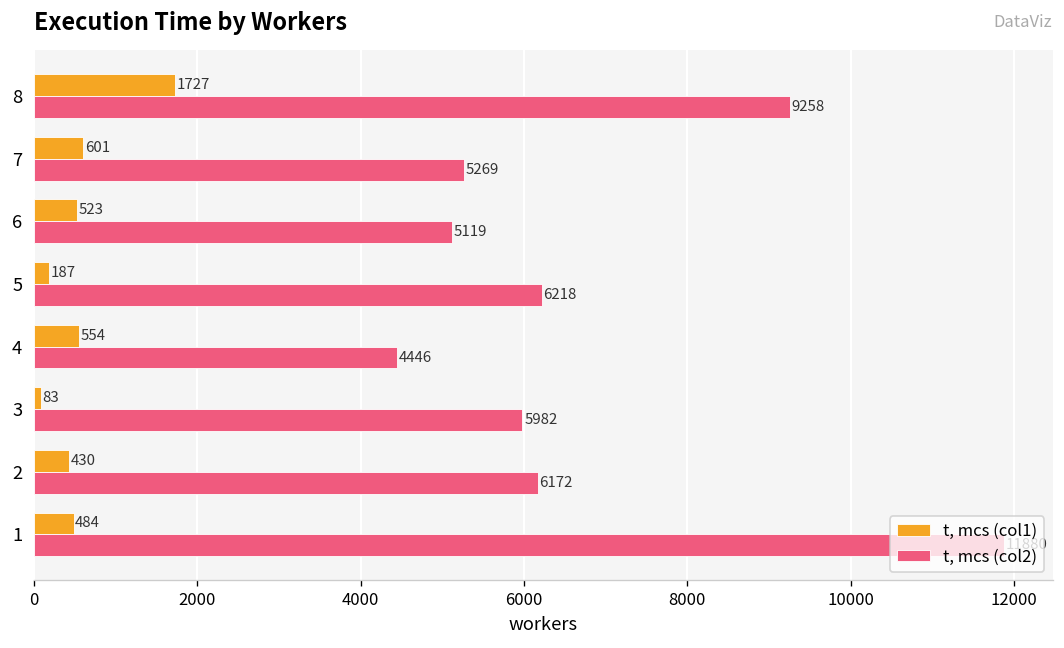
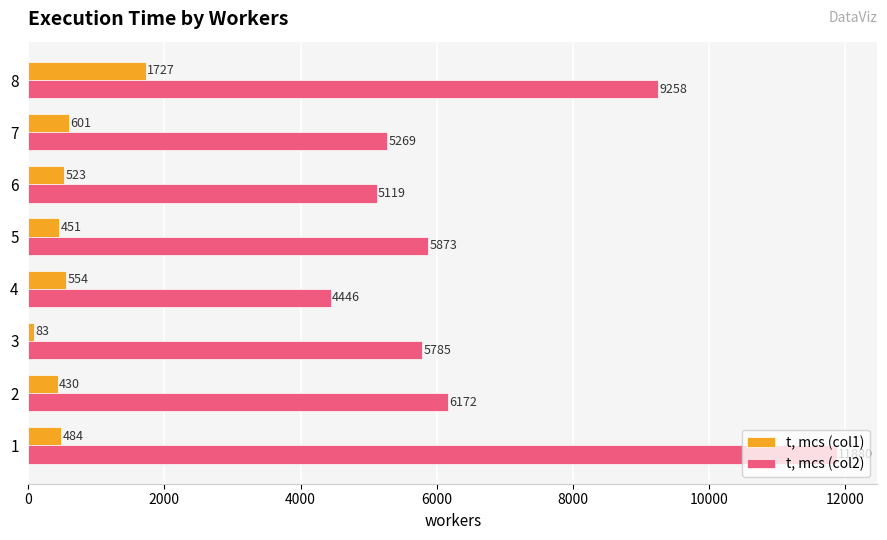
  {
    "t, mcs (col1)": {
      "8": 1727,
      "7": 601,
      "6": 523,
-     "5": 187,
+     "5": 451,
      "4": 554,
      "3": 83,
      "2": 430,
      "1": 484
    },
    "t, mcs (col2)": {
      "8": 9258,
      "7": 5269,
      "6": 5119,
-     "5": 6218,
+     "5": 5873,
      "4": 4446,
-     "3": 5982,
+     "3": 5785,
      "2": 6172
    }
  }
